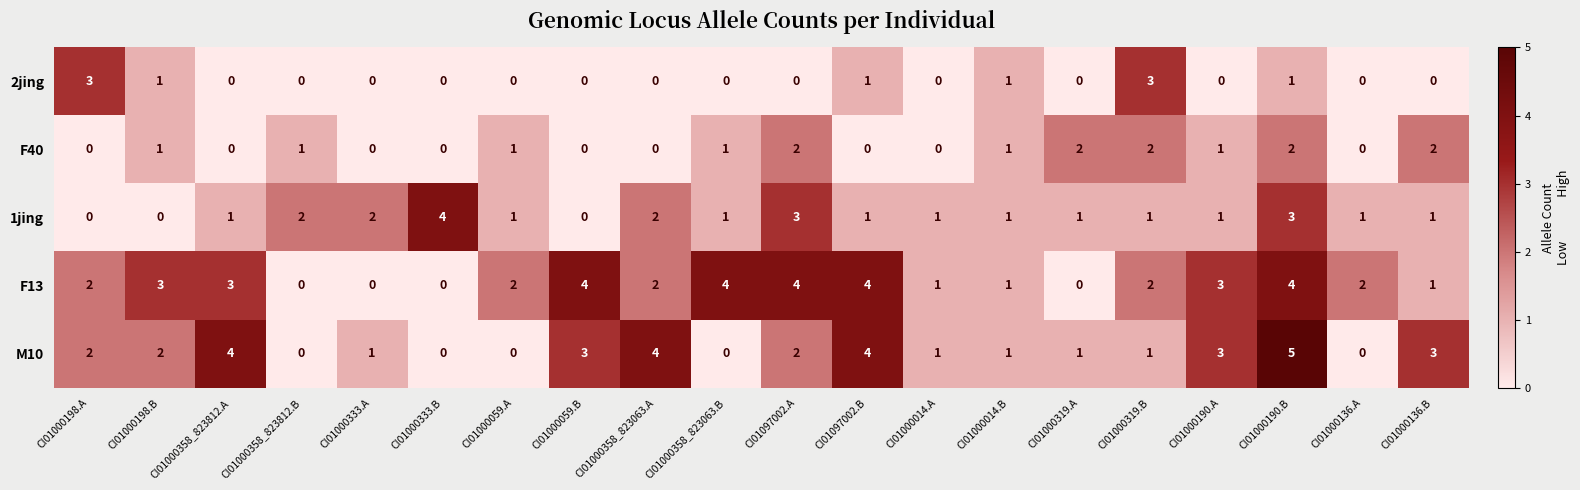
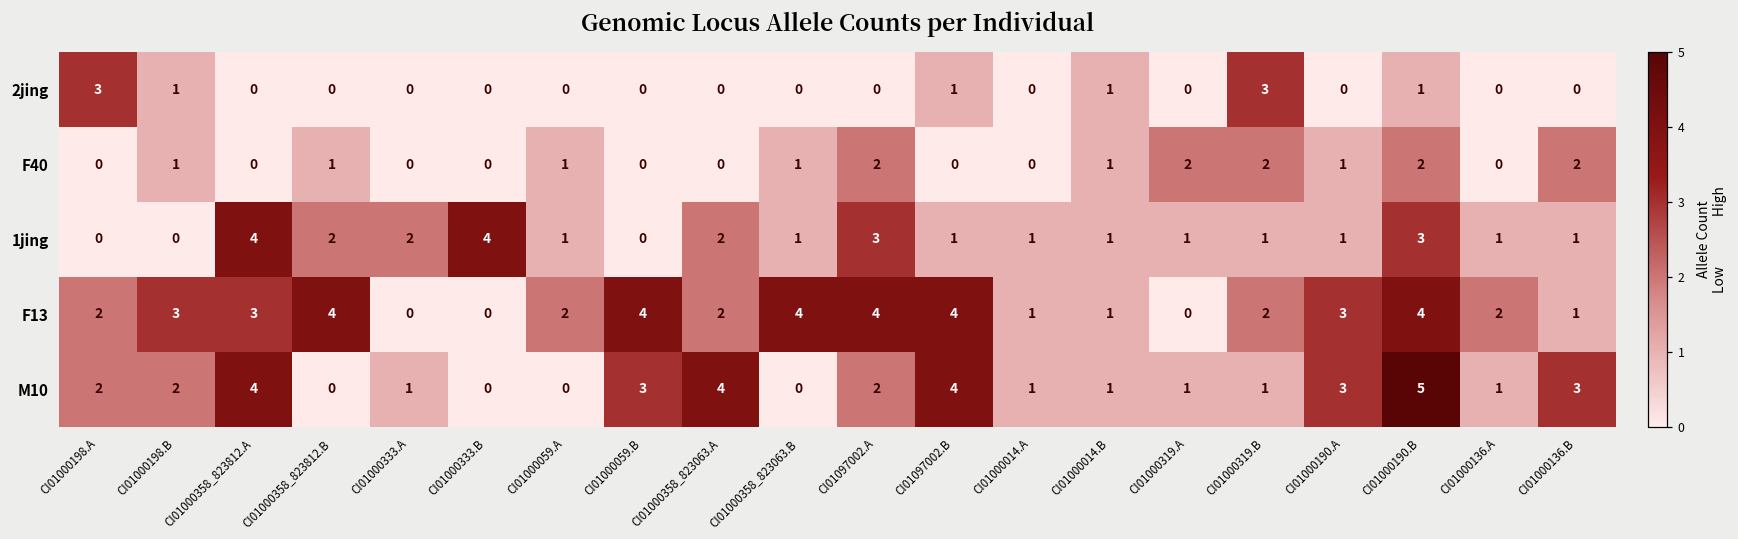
  {
    "2jing": {
      "CI01000198.A": 3,
      "CI01000198.B": 1,
      "CI01000358_823812.A": 0,
      "CI01000358_823812.B": 0,
      "CI01000333.A": 0,
      "CI01000333.B": 0,
      "CI01000059.A": 0,
      "CI01000059.B": 0,
      "CI01000358_823063.A": 0,
      "CI01000358_823063.B": 0,
      "CI01097002.A": 0,
      "CI01097002.B": 1,
      "CI01000014.A": 0,
      "CI01000014.B": 1,
      "CI01000319.A": 0,
      "CI01000319.B": 3,
      "CI01000190.A": 0,
      "CI01000190.B": 1,
      "CI01000136.A": 0,
      "CI01000136.B": 0
    },
    "F40": {
      "CI01000198.A": 0,
      "CI01000198.B": 1,
      "CI01000358_823812.A": 0,
      "CI01000358_823812.B": 1,
      "CI01000333.A": 0,
      "CI01000333.B": 0,
      "CI01000059.A": 1,
      "CI01000059.B": 0,
      "CI01000358_823063.A": 0,
      "CI01000358_823063.B": 1,
      "CI01097002.A": 2,
      "CI01097002.B": 0,
      "CI01000014.A": 0,
      "CI01000014.B": 1,
      "CI01000319.A": 2,
      "CI01000319.B": 2,
      "CI01000190.A": 1,
      "CI01000190.B": 2,
      "CI01000136.A": 0,
      "CI01000136.B": 2
    },
    "1jing": {
      "CI01000198.A": 0,
      "CI01000198.B": 0,
-     "CI01000358_823812.A": 1,
+     "CI01000358_823812.A": 4,
      "CI01000358_823812.B": 2,
      "CI01000333.A": 2,
      "CI01000333.B": 4,
      "CI01000059.A": 1,
      "CI01000059.B": 0,
      "CI01000358_823063.A": 2,
      "CI01000358_823063.B": 1,
      "CI01097002.A": 3,
      "CI01097002.B": 1,
      "CI01000014.A": 1,
      "CI01000014.B": 1,
      "CI01000319.A": 1,
      "CI01000319.B": 1,
      "CI01000190.A": 1,
      "CI01000190.B": 3,
      "CI01000136.A": 1,
      "CI01000136.B": 1
    },
    "F13": {
      "CI01000198.A": 2,
      "CI01000198.B": 3,
      "CI01000358_823812.A": 3,
-     "CI01000358_823812.B": 0,
+     "CI01000358_823812.B": 4,
      "CI01000333.A": 0,
      "CI01000333.B": 0,
      "CI01000059.A": 2,
      "CI01000059.B": 4,
      "CI01000358_823063.A": 2,
      "CI01000358_823063.B": 4,
      "CI01097002.A": 4,
      "CI01097002.B": 4,
      "CI01000014.A": 1,
      "CI01000014.B": 1,
      "CI01000319.A": 0,
      "CI01000319.B": 2,
      "CI01000190.A": 3,
      "CI01000190.B": 4,
      "CI01000136.A": 2,
      "CI01000136.B": 1
    },
    "M10": {
      "CI01000198.A": 2,
      "CI01000198.B": 2,
      "CI01000358_823812.A": 4,
      "CI01000358_823812.B": 0,
      "CI01000333.A": 1,
      "CI01000333.B": 0,
      "CI01000059.A": 0,
      "CI01000059.B": 3,
      "CI01000358_823063.A": 4,
      "CI01000358_823063.B": 0,
      "CI01097002.A": 2,
      "CI01097002.B": 4,
      "CI01000014.A": 1,
      "CI01000014.B": 1,
      "CI01000319.A": 1,
      "CI01000319.B": 1,
      "CI01000190.A": 3,
      "CI01000190.B": 5,
-     "CI01000136.A": 0,
+     "CI01000136.A": 1,
      "CI01000136.B": 3
    }
  }
